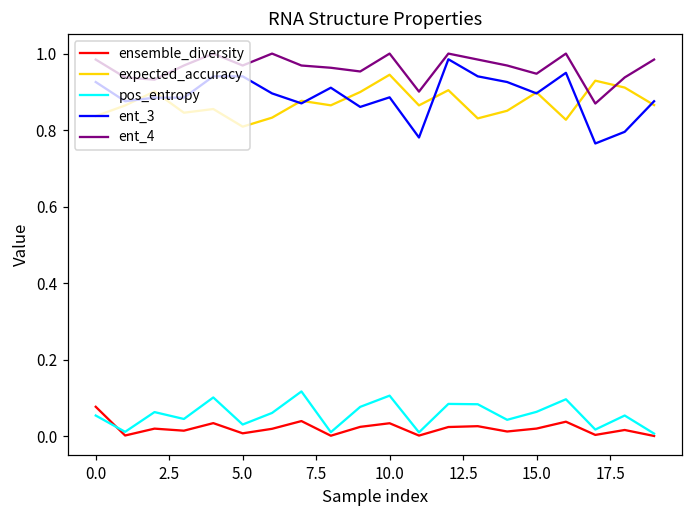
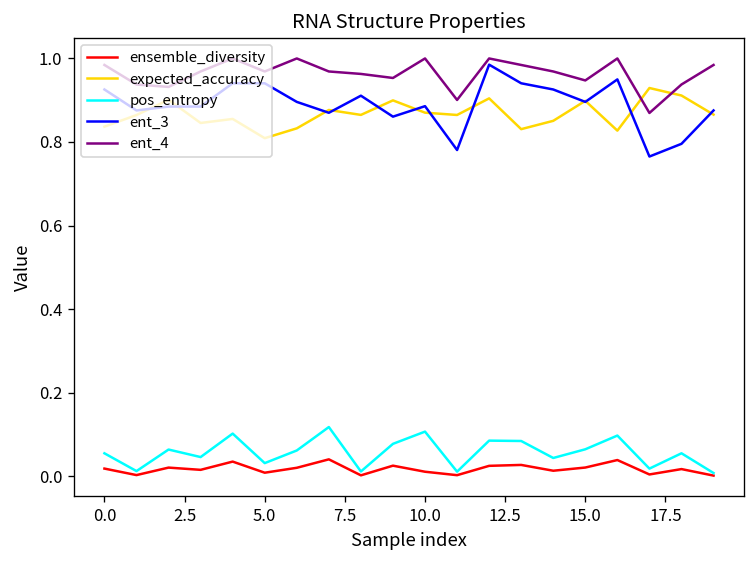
  {
    "ensemble_diversity": {
-     "0.0": 0.08,
+     "0.0": 0.02,
      "5.0": 0.01,
-     "10.0": 0.03,
+     "10.0": 0.01,
      "15.0": 0.02
    },
    "expected_accuracy": {
-     "10.0": 0.94
+     "10.0": 0.87
    },
    "pos_entropy": {
      "0.0": 0.05,
      "5.0": 0.03,
      "10.0": 0.11,
      "15.0": 0.06
    },
    "ent_3": {
      "10.0": 0.89
    },
    "ent_4": {
      "10.0": 1.00,
      "15.0": 0.95
    }
  }
